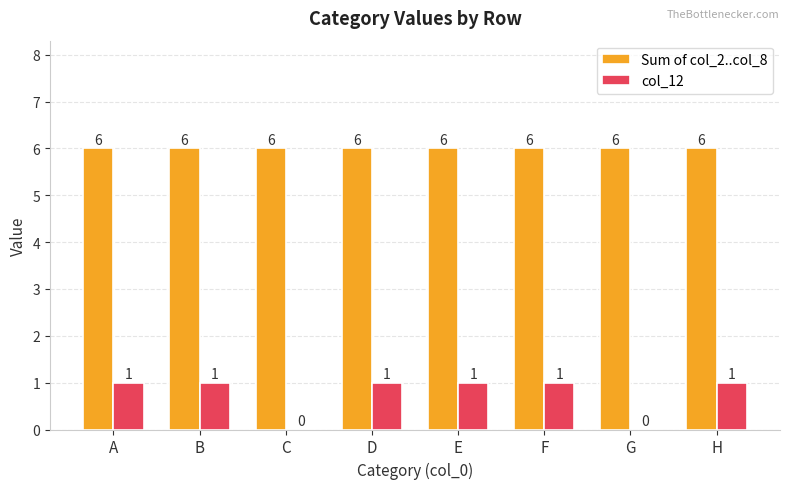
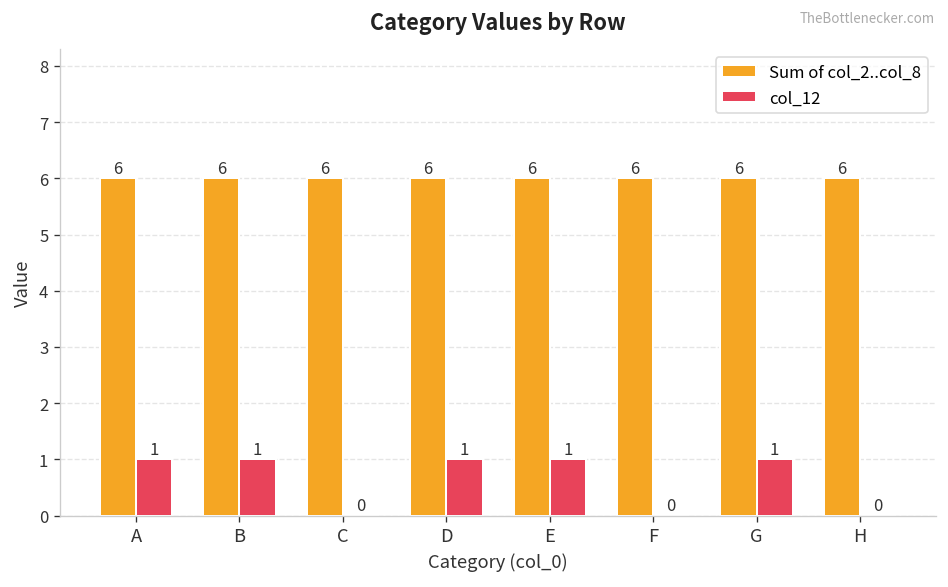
  {
    "Sum of col_2..col_8": {
      "A": 6,
      "B": 6,
      "C": 6,
      "D": 6,
      "E": 6,
      "F": 6,
      "G": 6,
      "H": 6
    },
    "col_12": {
      "A": 1,
      "B": 1,
      "C": 0,
      "D": 1,
      "E": 1,
-     "F": 1,
-     "G": 0,
-     "H": 1
+     "F": 0,
+     "G": 1,
+     "H": 0
    }
  }
